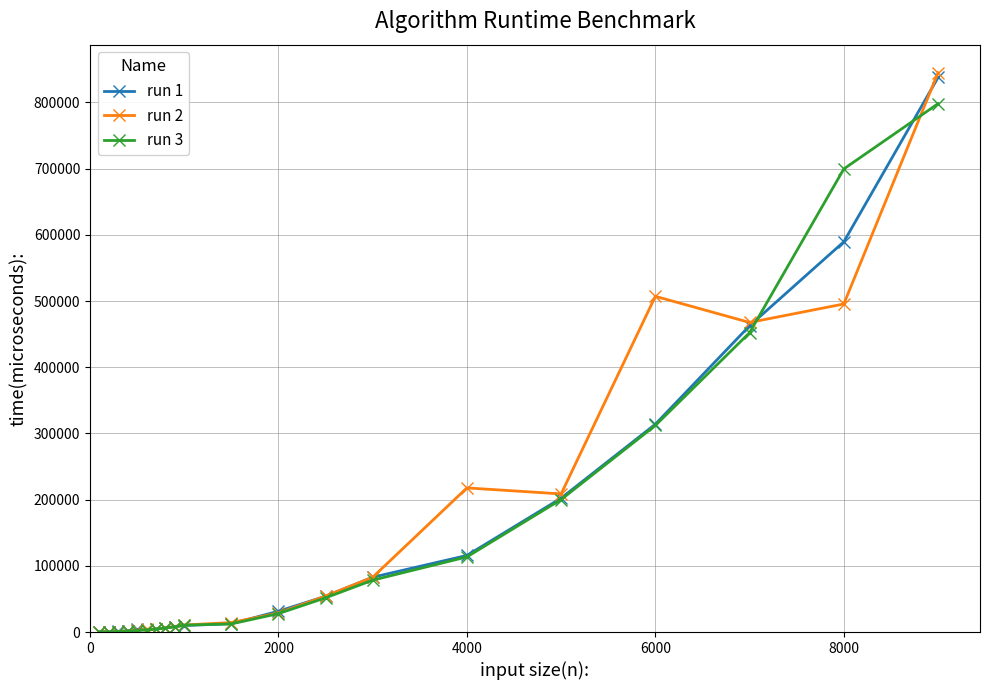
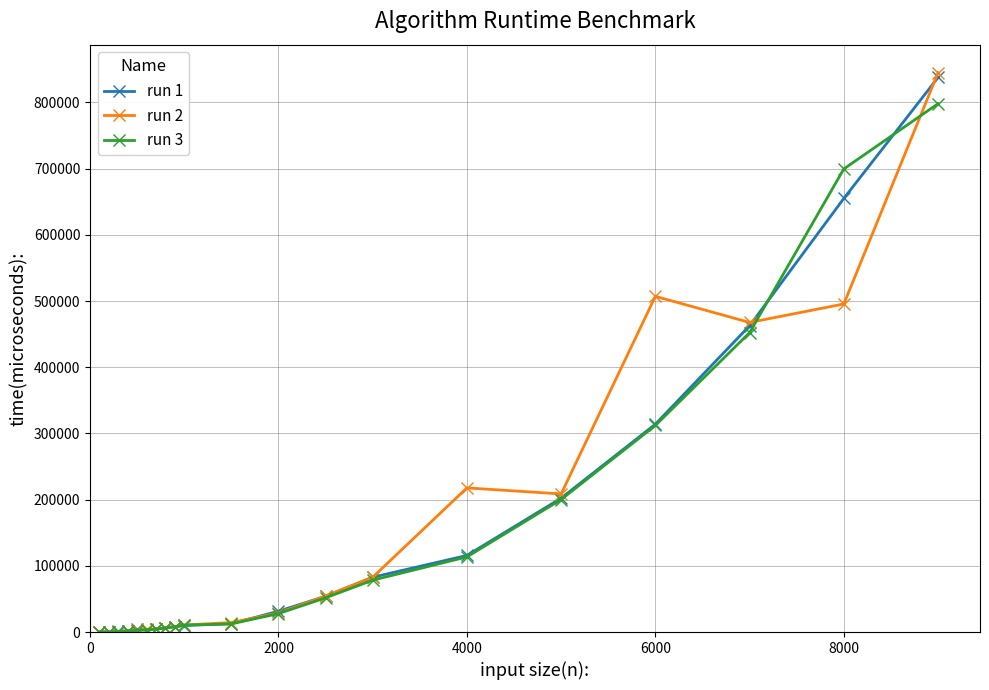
  {
    "run 1": {
-     "8000": 590000
+     "8000": 660000
    },
    "run 2": {
      "4000": 220000,
      "6000": 510000,
      "8000": 500000
    },
    "run 3": {
      "8000": 700000
    }
  }
